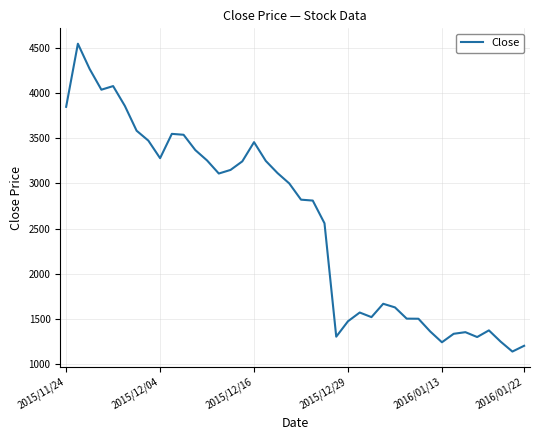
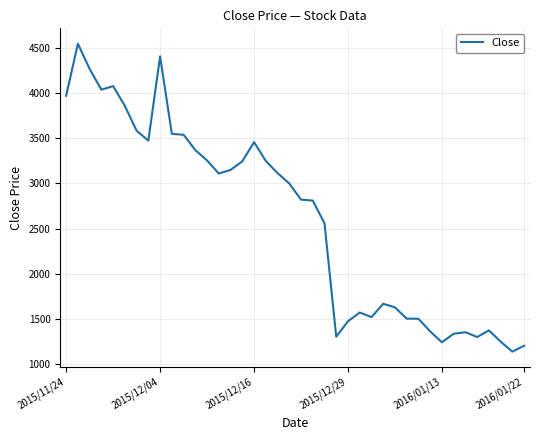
  {
-   "2015/11/24": 3900,
-   "2015/12/04": 3300,
+   "2015/11/24": 4000,
+   "2015/12/04": 4400,
    "2015/12/16": 3500,
    "2015/12/29": 1500,
    "2016/01/13": 1200,
    "2016/01/22": 1200
  }
